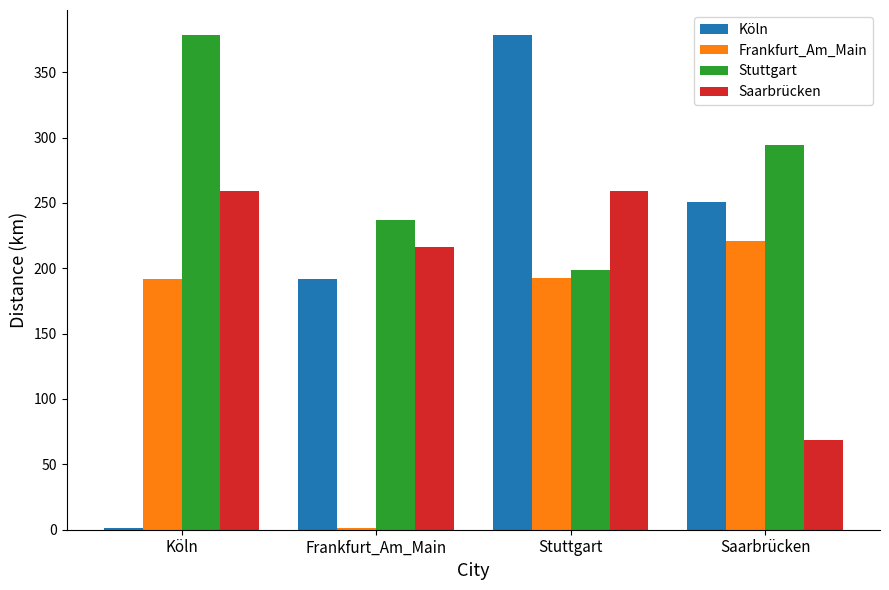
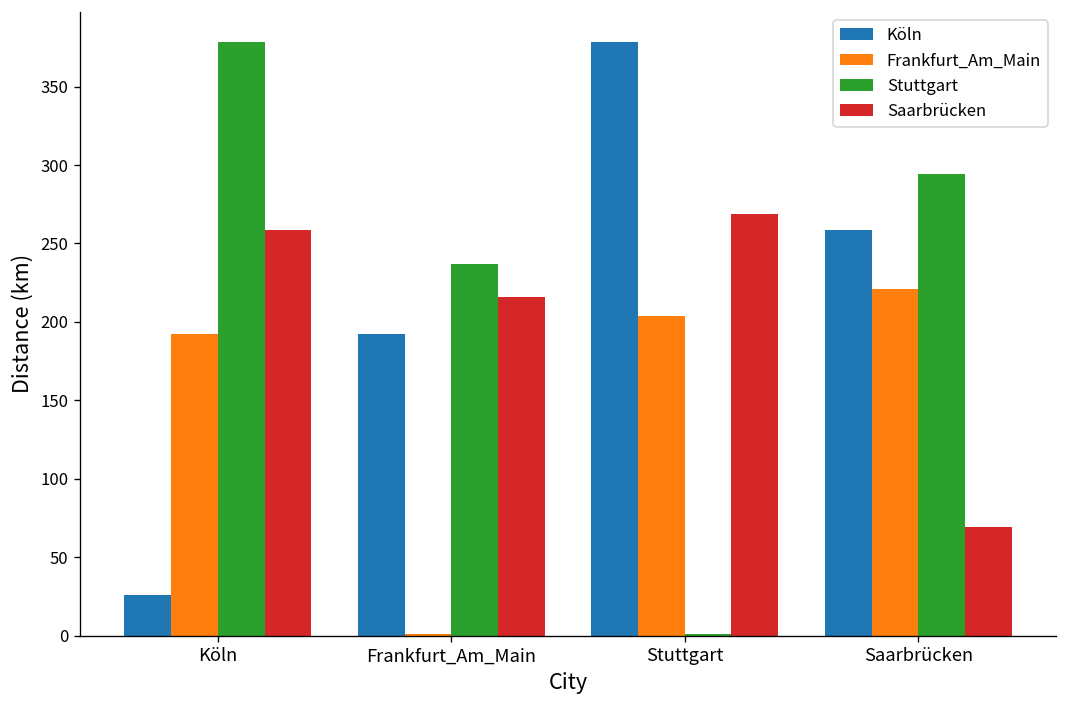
  {
    "Köln": {
-     "Köln": 1,
+     "Köln": 26,
      "Frankfurt_Am_Main": 192,
      "Stuttgart": 379,
-     "Saarbrücken": 251
+     "Saarbrücken": 259
    },
    "Frankfurt_Am_Main": {
      "Köln": 192,
-     "Stuttgart": 192,
+     "Stuttgart": 204,
      "Saarbrücken": 221
    },
    "Stuttgart": {
      "Köln": 379,
      "Frankfurt_Am_Main": 237,
-     "Stuttgart": 199,
+     "Stuttgart": 1,
      "Saarbrücken": 294
    },
    "Saarbrücken": {
      "Köln": 259,
      "Frankfurt_Am_Main": 216,
-     "Stuttgart": 259,
+     "Stuttgart": 269,
      "Saarbrücken": 69
    }
  }
